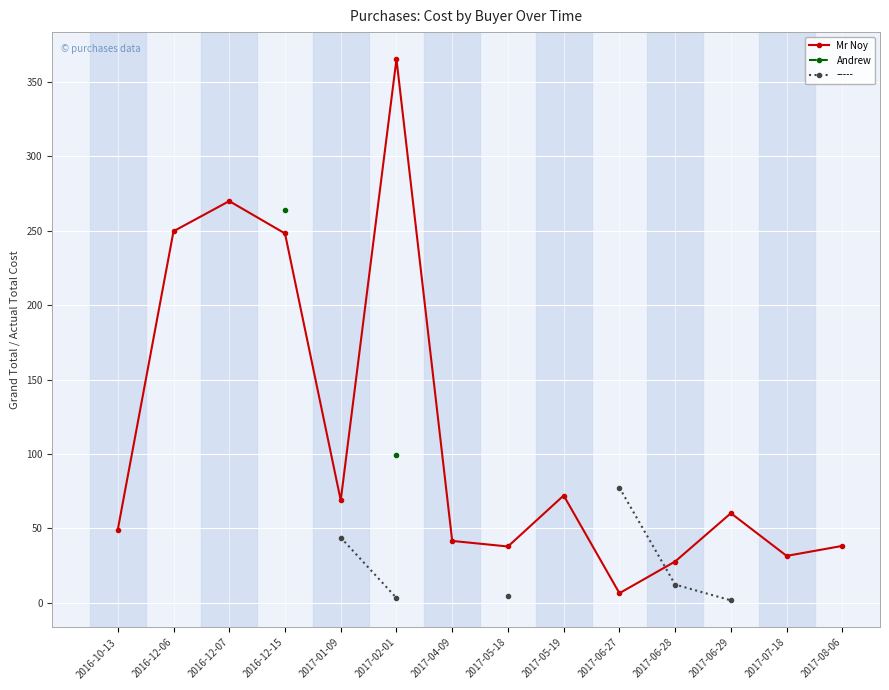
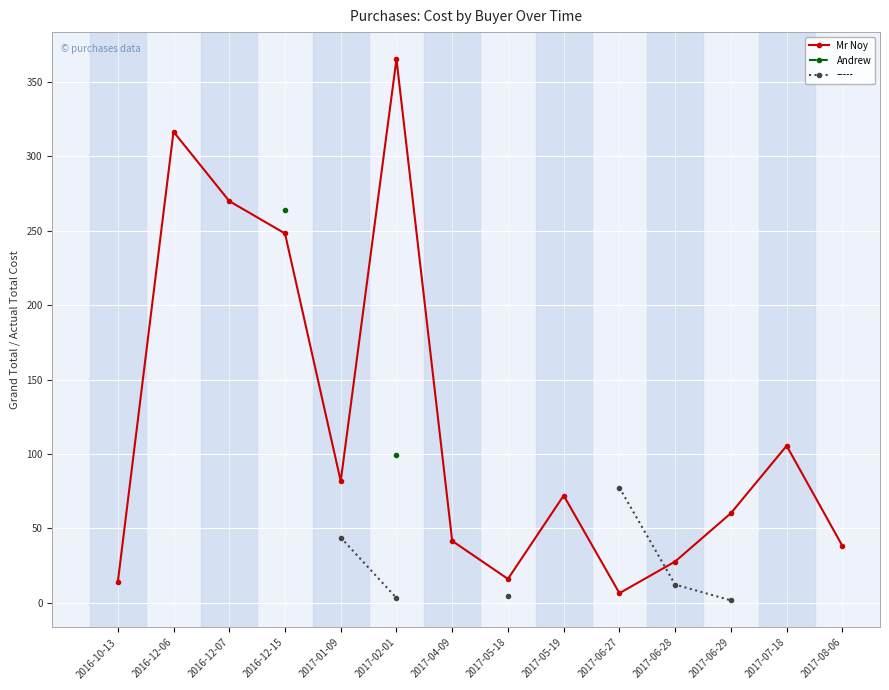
  {
    "Mr Noy": {
-     "2016-10-13": 49,
-     "2016-12-06": 250,
+     "2016-10-13": 14,
+     "2016-12-06": 317,
      "2016-12-07": 270,
      "2016-12-15": 248,
-     "2017-01-09": 69,
+     "2017-01-09": 82,
      "2017-02-01": 365,
      "2017-04-09": 42,
-     "2017-05-18": 38,
+     "2017-05-18": 16,
      "2017-05-19": 72,
      "2017-06-27": 6,
      "2017-06-28": 28,
      "2017-06-29": 60,
-     "2017-07-18": 31,
+     "2017-07-18": 106,
      "2017-08-06": 38
    },
    "Andrew": {
      "2016-12-15": 264,
      "2017-02-01": 99
    },
    "-----": {
      "2017-01-09": 44,
      "2017-02-01": 3,
      "2017-05-18": 5,
      "2017-06-27": 77,
      "2017-06-28": 12,
      "2017-06-29": 2
    }
  }
